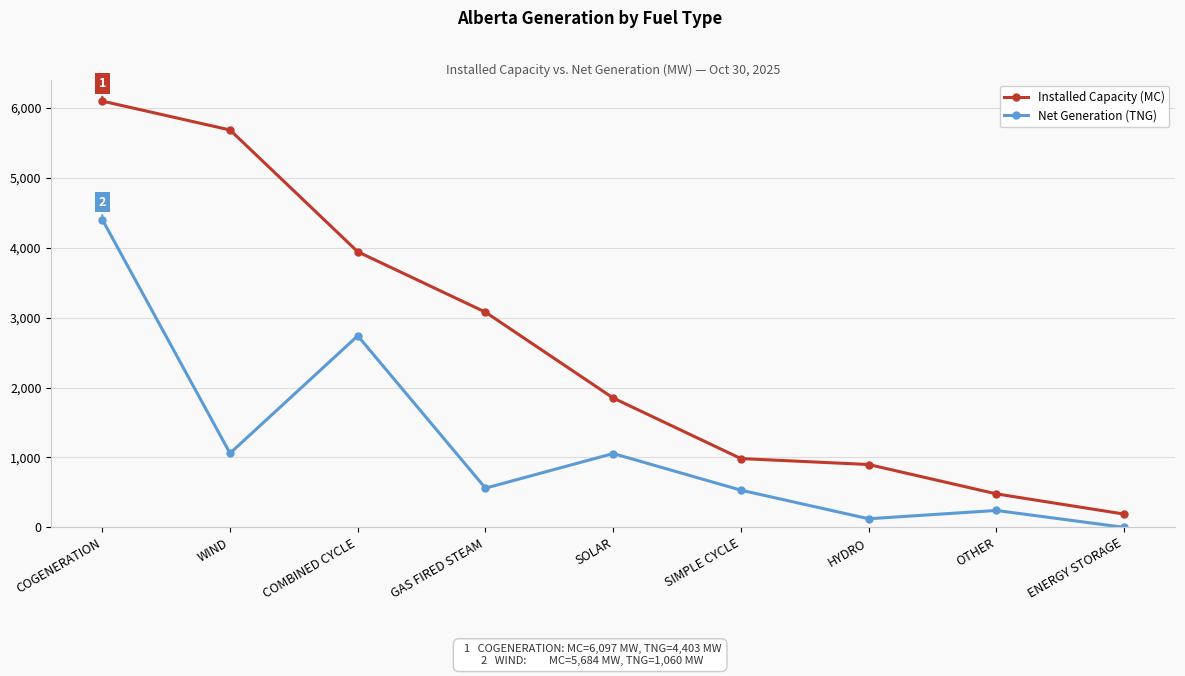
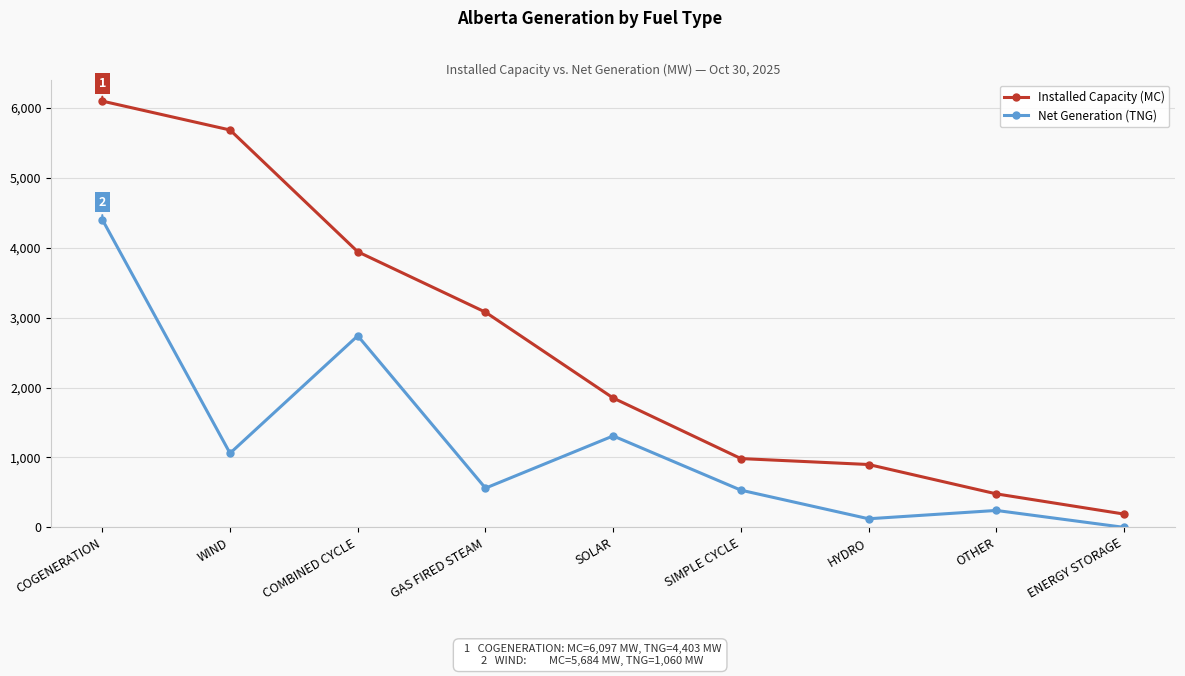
  {
    "Installed Capacity (MC)": {
      "WIND": "5,700",
      "COMBINED CYCLE": "3,900",
      "GAS FIRED STEAM": "3,100",
      "SOLAR": "1,900",
      "SIMPLE CYCLE": "1,000",
      "HYDRO": "900",
      "OTHER": "500",
      "ENERGY STORAGE": "200"
    },
    "Net Generation (TNG)": {
      "WIND": "1,100",
      "COMBINED CYCLE": "2,700",
      "GAS FIRED STEAM": "600",
-     "SOLAR": "1,100",
+     "SOLAR": "1,300",
      "SIMPLE CYCLE": "500",
      "HYDRO": "100",
      "OTHER": "200",
      "ENERGY STORAGE": "0"
    }
  }
